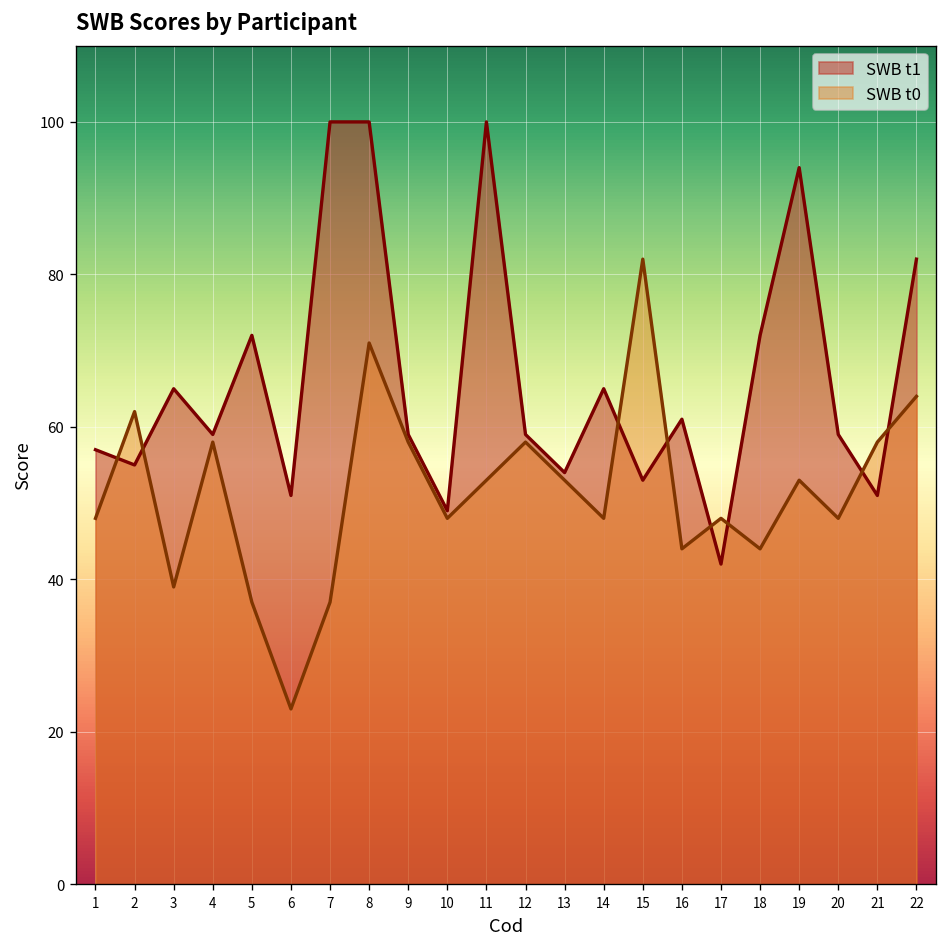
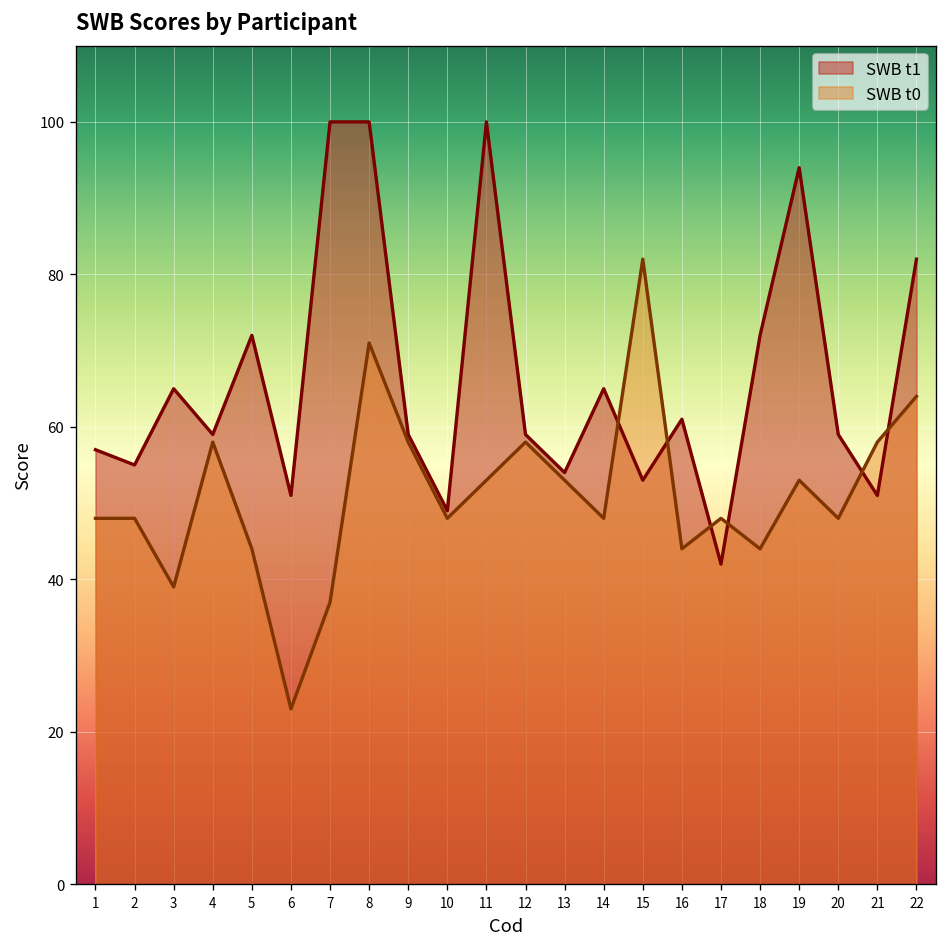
  {
    "SWB t1": {
      "1": 57,
      "2": 55,
      "3": 65,
      "4": 59,
      "5": 72,
      "6": 51,
      "7": 100,
      "8": 100,
      "9": 59,
      "10": 49,
      "11": 100,
      "12": 59,
      "13": 54,
      "14": 65,
      "15": 53,
      "16": 61,
      "17": 42,
      "18": 72,
      "19": 94,
      "20": 59,
      "21": 51,
      "22": 82
    },
    "SWB t0": {
      "1": 48,
-     "2": 62,
+     "2": 48,
      "3": 39,
      "4": 58,
-     "5": 37,
+     "5": 44,
      "6": 23,
      "7": 37,
      "8": 71,
      "9": 58,
      "10": 48,
      "11": 53,
      "12": 58,
      "13": 53,
      "14": 48,
      "15": 82,
      "16": 44,
      "17": 48,
      "18": 44,
      "19": 53,
      "20": 48,
      "21": 58,
      "22": 64
    }
  }
